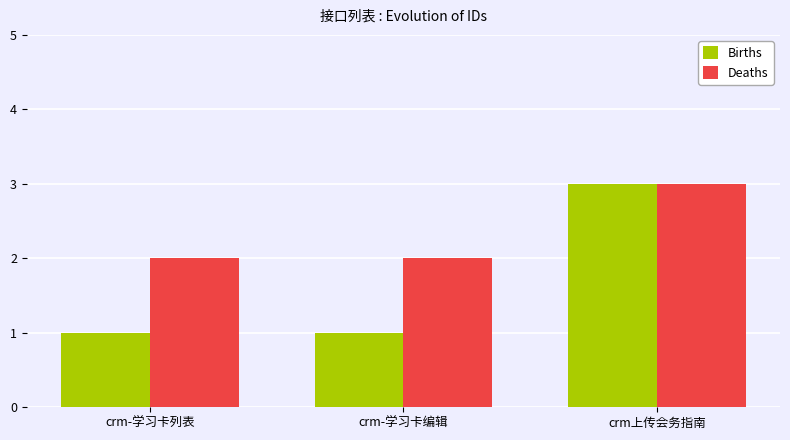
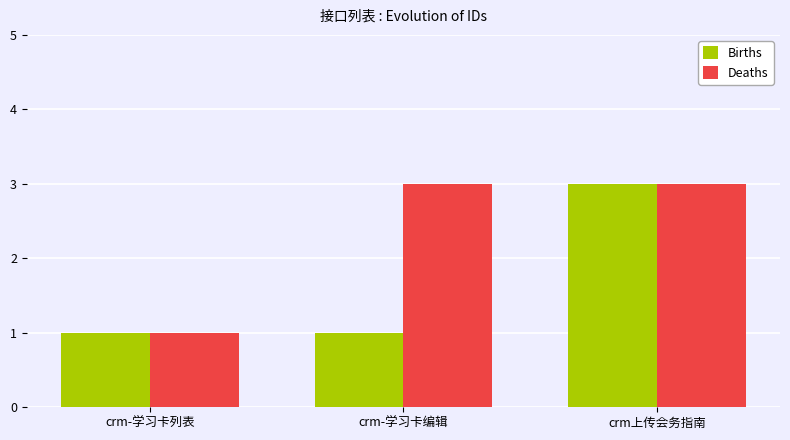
  {
    "Births": {
      "crm-学习卡列表": 1,
      "crm-学习卡编辑": 1,
      "crm上传会务指南": 3
    },
    "Deaths": {
-     "crm-学习卡列表": 2,
-     "crm-学习卡编辑": 2,
+     "crm-学习卡列表": 1,
+     "crm-学习卡编辑": 3,
      "crm上传会务指南": 3
    }
  }
